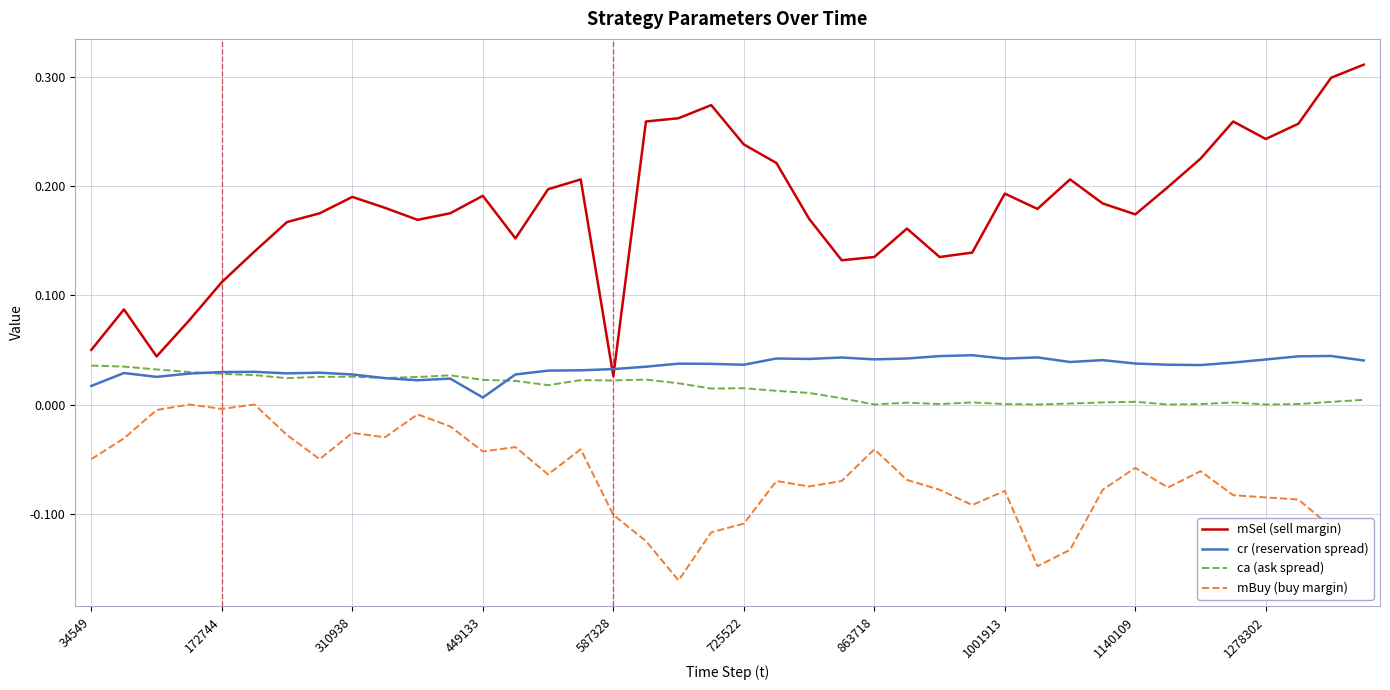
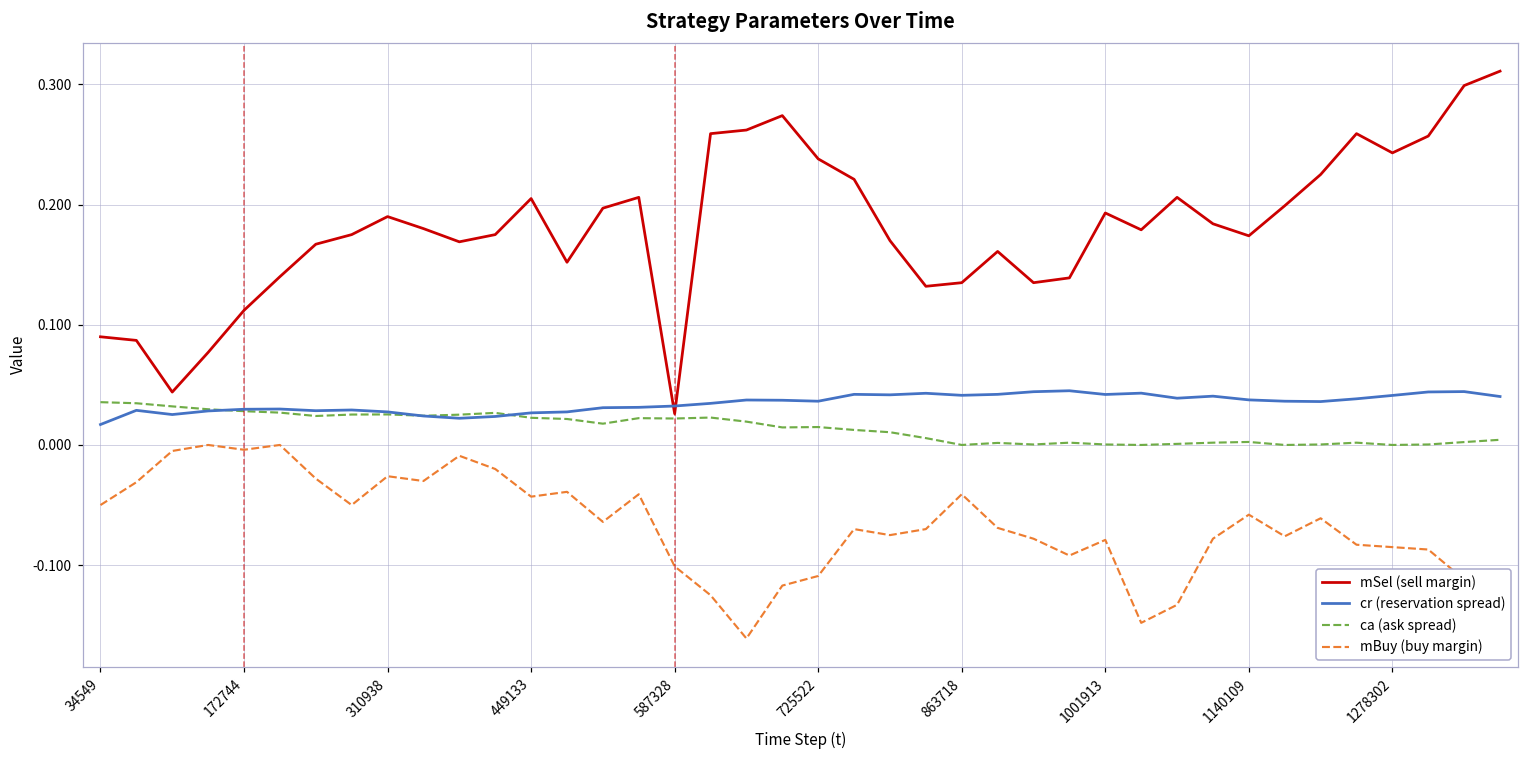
  {
    "mSel (sell margin)": {
-     "34549": 0.05,
+     "34549": 0.09,
      "172744": 0.112,
      "310938": 0.190,
-     "449133": 0.191,
+     "449133": 0.205,
      "587328": 0.026,
      "725522": 0.238,
      "863718": 0.135,
      "1001913": 0.193,
      "1140109": 0.174,
      "1278302": 0.243
    },
    "cr (reservation spread)": {
      "34549": 0.017,
-     "449133": 0.006,
+     "449133": 0.027,
      "587328": 0.032,
      "725522": 0.036,
      "863718": 0.041,
      "1001913": 0.042,
      "1140109": 0.038,
      "1278302": 0.041
    },
    "ca (ask spread)": {
      "34549": 0.036,
      "449133": 0.023,
      "587328": 0.022,
      "725522": 0.015,
      "863718": 0.000,
      "1001913": 0.000,
      "1140109": 0.003,
      "1278302": 0.000
    },
    "mBuy (buy margin)": {
      "34549": -0.050,
      "172744": -0.004,
      "310938": -0.026,
      "449133": -0.043,
      "587328": -0.101,
      "725522": -0.109,
      "863718": -0.041,
      "1001913": -0.079,
      "1140109": -0.058,
      "1278302": -0.085
    }
  }
